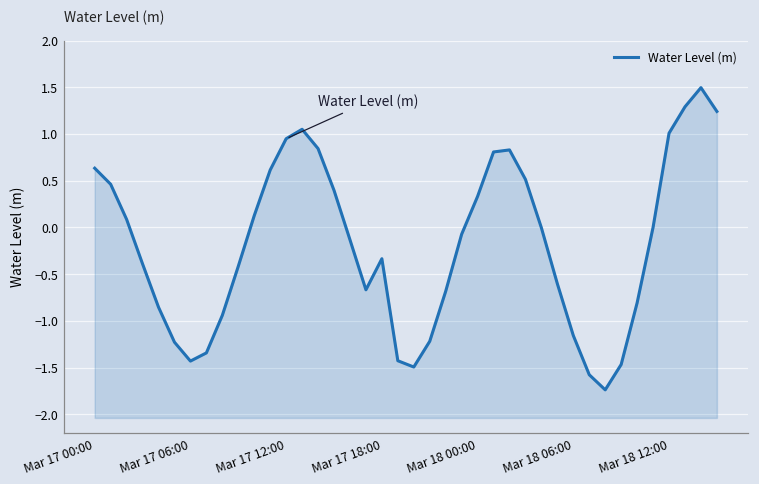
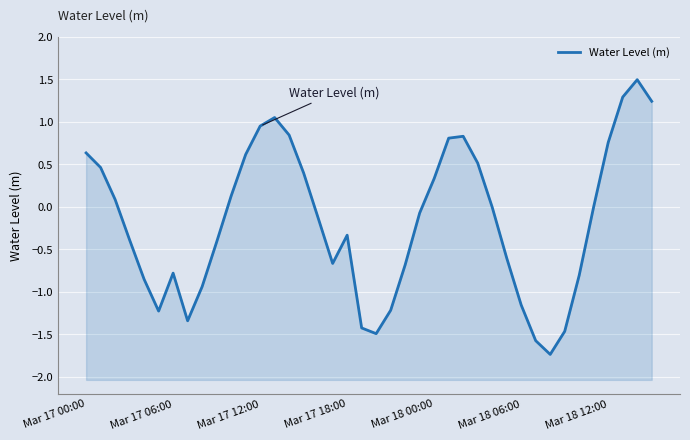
  {
    "Mar 17 00:00": 0.6,
-   "Mar 17 06:00": -1.4,
+   "Mar 17 06:00": -0.8,
    "Mar 17 12:00": 0.9,
    "Mar 17 18:00": -0.3,
    "Mar 18 00:00": 0.3,
    "Mar 18 06:00": -1.2,
-   "Mar 18 12:00": 1.0
+   "Mar 18 12:00": 0.8
  }
